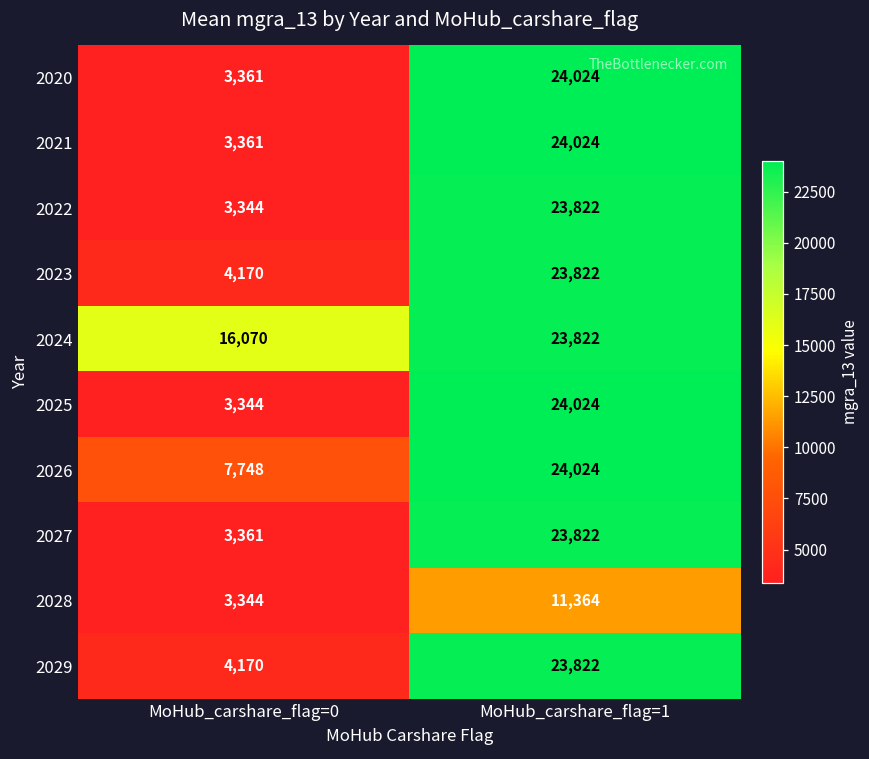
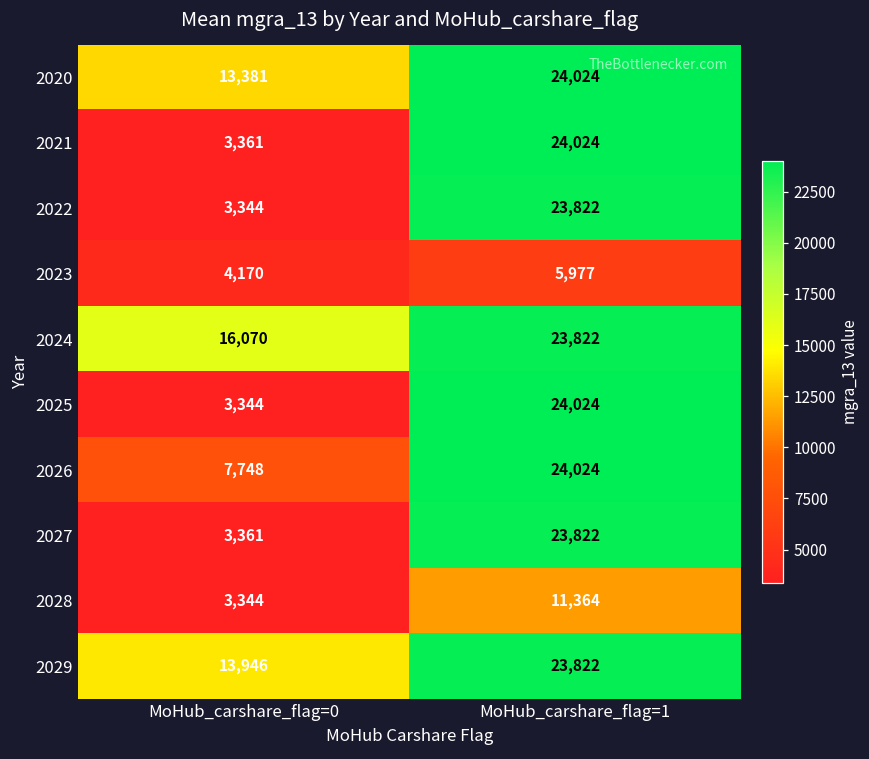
  {
    "2020": {
-     "MoHub_carshare_flag=0": "3,361"
+     "MoHub_carshare_flag=0": "13,381"
    },
    "2021": {
      "MoHub_carshare_flag=0": "3,361",
      "MoHub_carshare_flag=1": "24,024"
    },
    "2022": {
      "MoHub_carshare_flag=0": "3,344",
      "MoHub_carshare_flag=1": "23,822"
    },
    "2023": {
      "MoHub_carshare_flag=0": "4,170",
-     "MoHub_carshare_flag=1": "23,822"
+     "MoHub_carshare_flag=1": "5,977"
    },
    "2024": {
      "MoHub_carshare_flag=0": "16,070",
      "MoHub_carshare_flag=1": "23,822"
    },
    "2025": {
      "MoHub_carshare_flag=0": "3,344",
      "MoHub_carshare_flag=1": "24,024"
    },
    "2026": {
      "MoHub_carshare_flag=0": "7,748",
      "MoHub_carshare_flag=1": "24,024"
    },
    "2027": {
      "MoHub_carshare_flag=0": "3,361",
      "MoHub_carshare_flag=1": "23,822"
    },
    "2028": {
      "MoHub_carshare_flag=0": "3,344",
      "MoHub_carshare_flag=1": "11,364"
    },
    "2029": {
-     "MoHub_carshare_flag=0": "4,170",
+     "MoHub_carshare_flag=0": "13,946",
      "MoHub_carshare_flag=1": "23,822"
    }
  }
